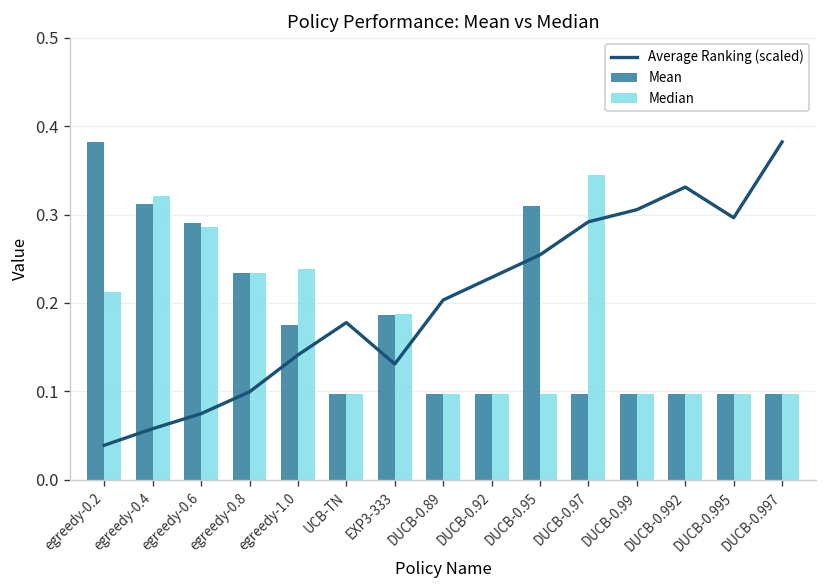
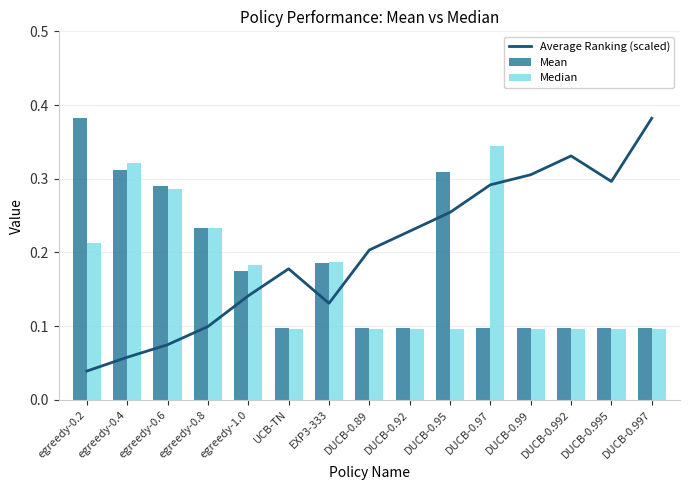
  {
    "Mean": {
      "egreedy-0.2": 0.38,
      "egreedy-0.4": 0.31,
      "egreedy-0.6": 0.29,
      "egreedy-0.8": 0.23,
      "egreedy-1.0": 0.18,
      "UCB-TN": 0.10,
      "EXP3-333": 0.19,
      "DUCB-0.89": 0.10,
      "DUCB-0.92": 0.10,
      "DUCB-0.95": 0.31,
      "DUCB-0.97": 0.10,
      "DUCB-0.99": 0.10,
      "DUCB-0.992": 0.10,
      "DUCB-0.995": 0.10,
      "DUCB-0.997": 0.10
    },
    "Average Ranking (scaled)": {
      "egreedy-0.2": 0.04,
      "egreedy-0.4": 0.06,
      "egreedy-0.6": 0.07,
      "egreedy-0.8": 0.10,
      "egreedy-1.0": 0.14,
      "UCB-TN": 0.18,
      "EXP3-333": 0.13,
      "DUCB-0.89": 0.20,
      "DUCB-0.92": 0.23,
      "DUCB-0.95": 0.25,
      "DUCB-0.97": 0.29,
      "DUCB-0.99": 0.31,
      "DUCB-0.992": 0.33,
      "DUCB-0.995": 0.30,
      "DUCB-0.997": 0.38
    },
    "Median": {
      "egreedy-0.2": 0.21,
      "egreedy-0.4": 0.32,
      "egreedy-0.6": 0.29,
      "egreedy-0.8": 0.23,
-     "egreedy-1.0": 0.24,
+     "egreedy-1.0": 0.18,
      "UCB-TN": 0.10,
      "EXP3-333": 0.19,
      "DUCB-0.89": 0.10,
      "DUCB-0.92": 0.10,
      "DUCB-0.95": 0.10,
      "DUCB-0.97": 0.35,
      "DUCB-0.99": 0.10,
      "DUCB-0.992": 0.10,
      "DUCB-0.995": 0.10,
      "DUCB-0.997": 0.10
    }
  }
